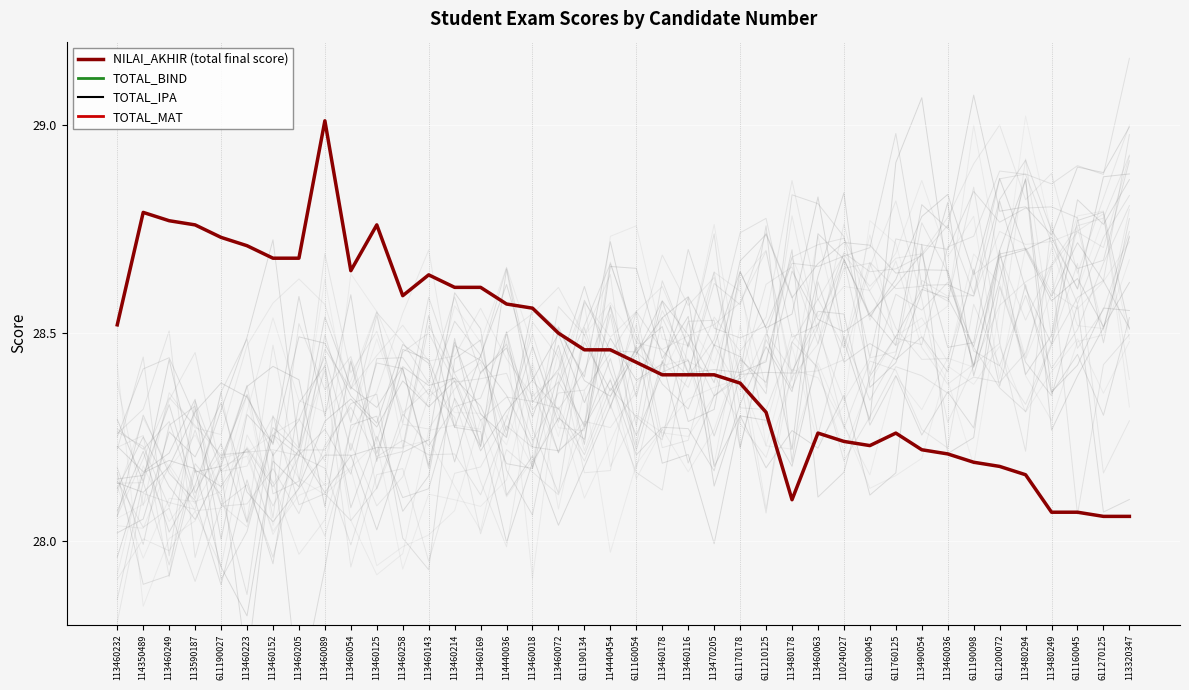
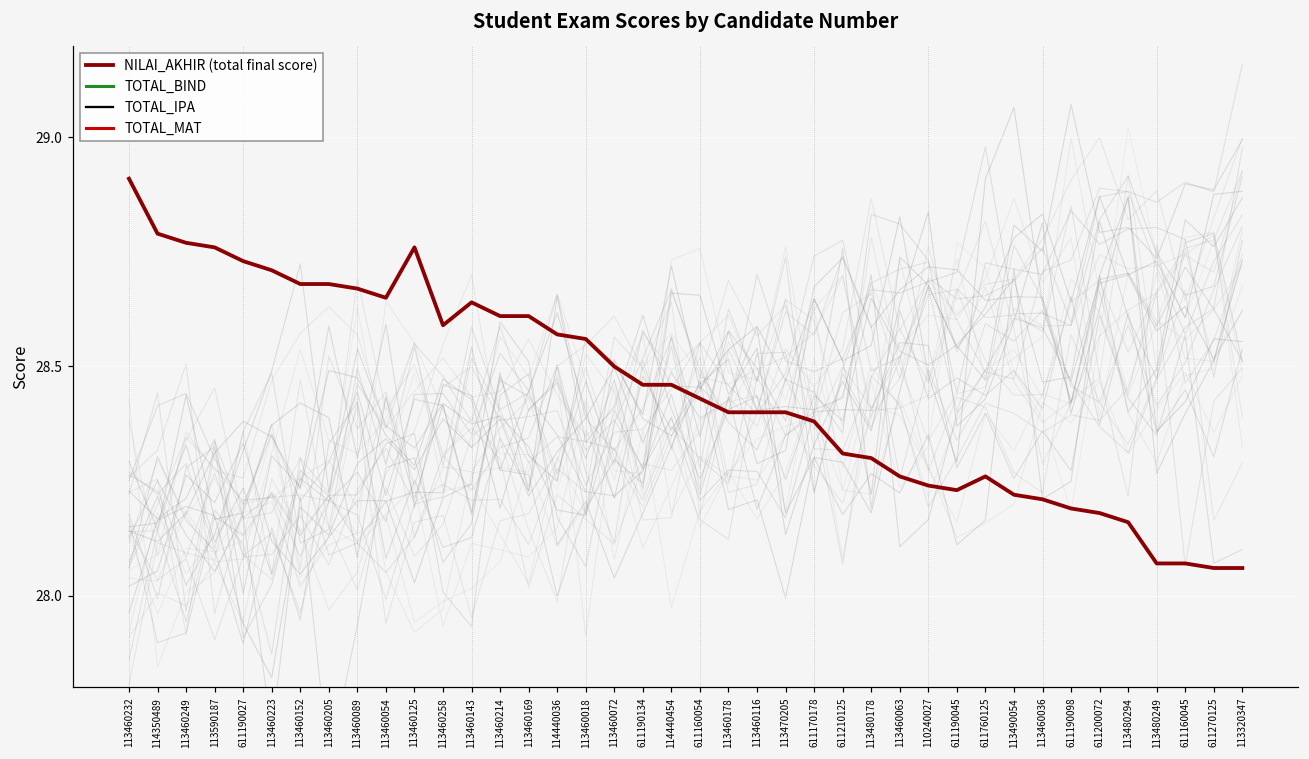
  {
    "NILAI_AKHIR (total final score)": {
-     "113460232": 28.52,
+     "113460232": 28.91,
      "114350489": 28.79,
      "113460249": 28.77,
      "113590187": 28.76,
      "611190027": 28.73,
      "113460223": 28.71,
      "113460152": 28.68,
      "113460205": 28.68,
-     "113460089": 29.01,
+     "113460089": 28.67,
      "113460054": 28.65,
      "113460125": 28.76,
      "113460258": 28.59,
      "113460143": 28.64,
      "113460214": 28.61,
      "113460169": 28.61,
      "114440036": 28.57,
      "611190134": 28.46,
      "611160054": 28.43,
      "611170178": 28.38,
      "611210125": 28.31,
-     "113480178": 28.1,
+     "113480178": 28.3,
      "110240027": 28.24,
      "611190045": 28.23,
      "611760125": 28.26,
      "113490054": 28.22,
      "611190098": 28.19,
      "611200072": 28.18,
      "113480294": 28.16,
      "113480249": 28.07,
      "611270125": 28.06,
      "113320347": 28.06
    }
  }
